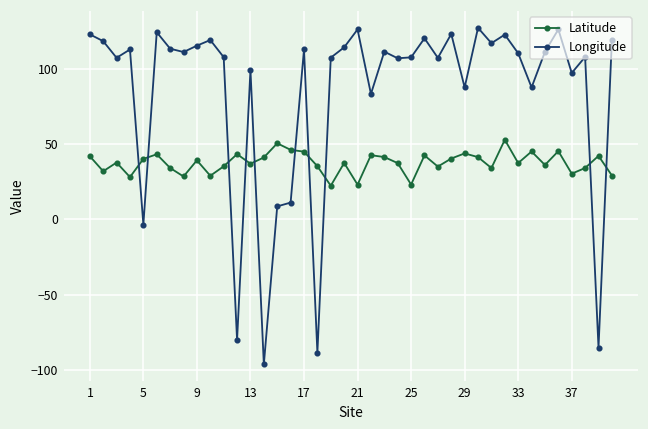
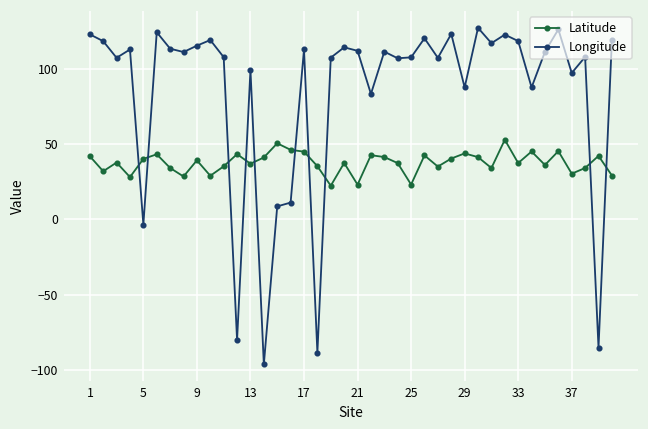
  {
    "Latitude": {
      "1": 42,
      "5": 40,
      "9": 39,
      "13": 37,
      "17": 45,
      "21": 23,
      "25": 23,
      "29": 44,
      "33": 37,
      "37": 30
    },
    "Longitude": {
      "1": 123,
      "5": -3,
      "9": 116,
      "13": 99,
      "17": 113,
-     "21": 126,
+     "21": 112,
      "25": 108,
      "29": 88,
-     "33": 110,
+     "33": 119,
      "37": 97
    }
  }
